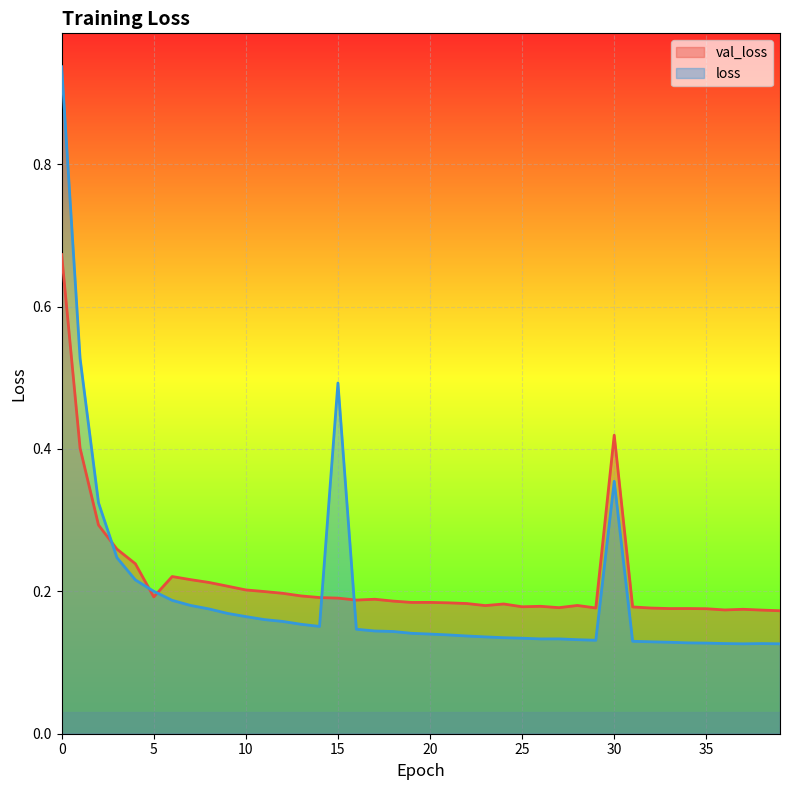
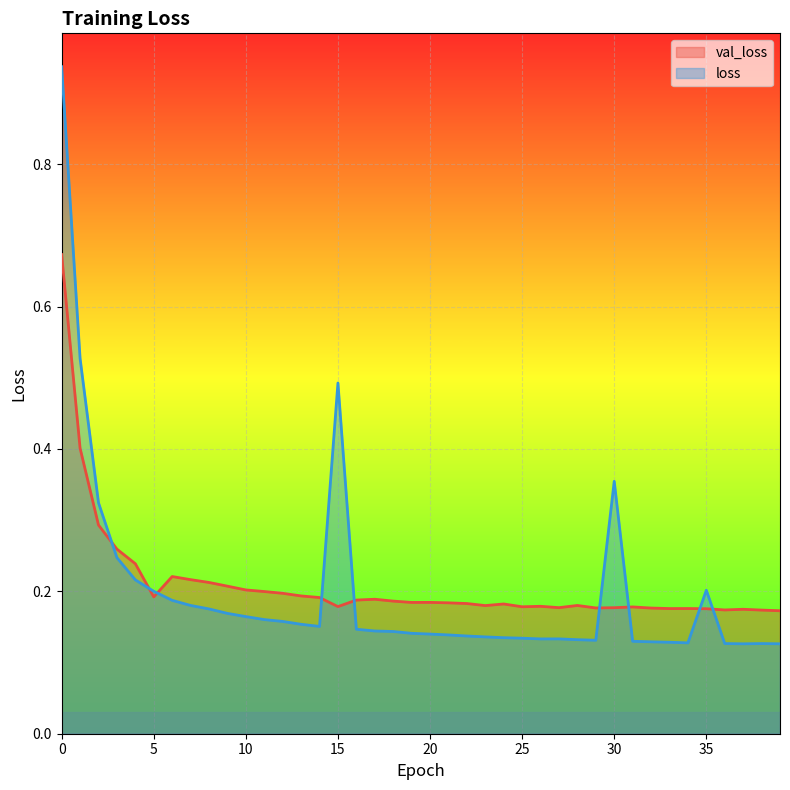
  {
    "val_loss": {
      "0": 0.67,
      "5": 0.19,
      "10": 0.20,
-     "15": 0.19,
+     "15": 0.18,
      "20": 0.18,
      "25": 0.18,
-     "30": 0.42,
+     "30": 0.18,
      "35": 0.18
    },
    "loss": {
      "0": 0.94,
      "5": 0.20,
      "10": 0.16,
      "15": 0.49,
      "20": 0.14,
      "25": 0.13,
      "30": 0.35,
-     "35": 0.13
+     "35": 0.20
    }
  }
